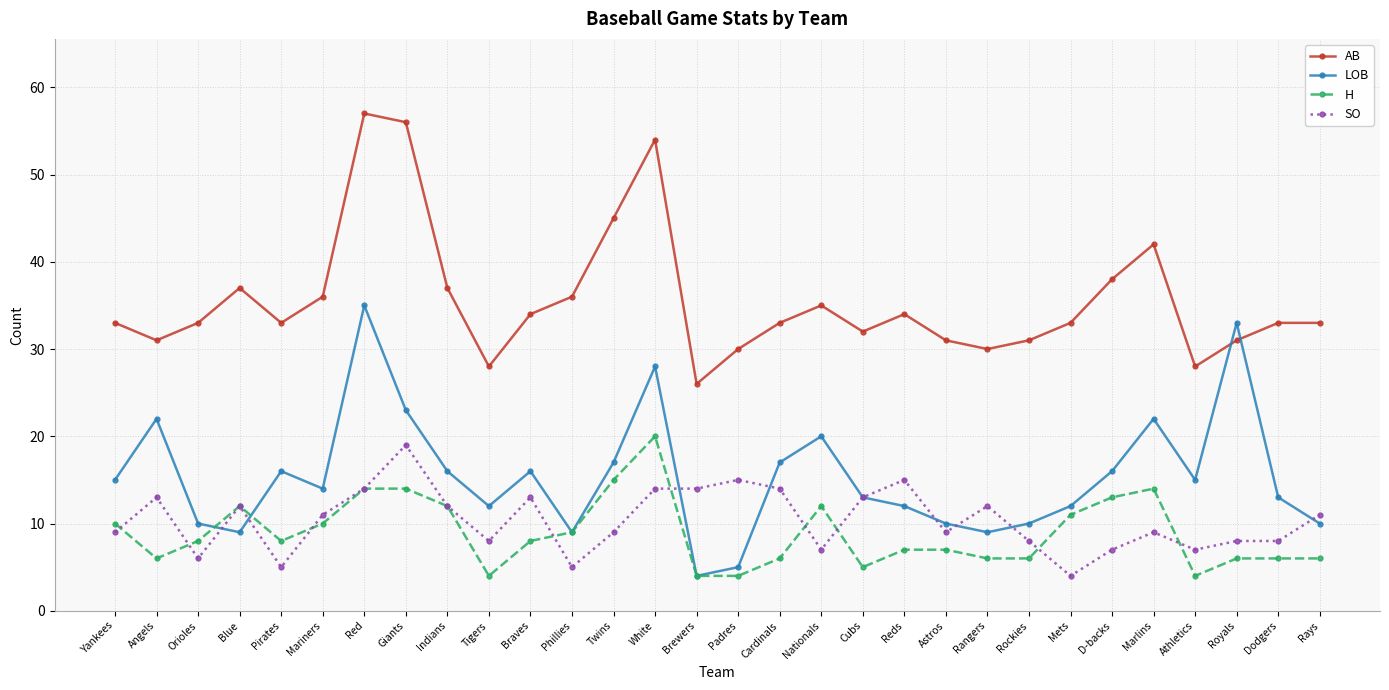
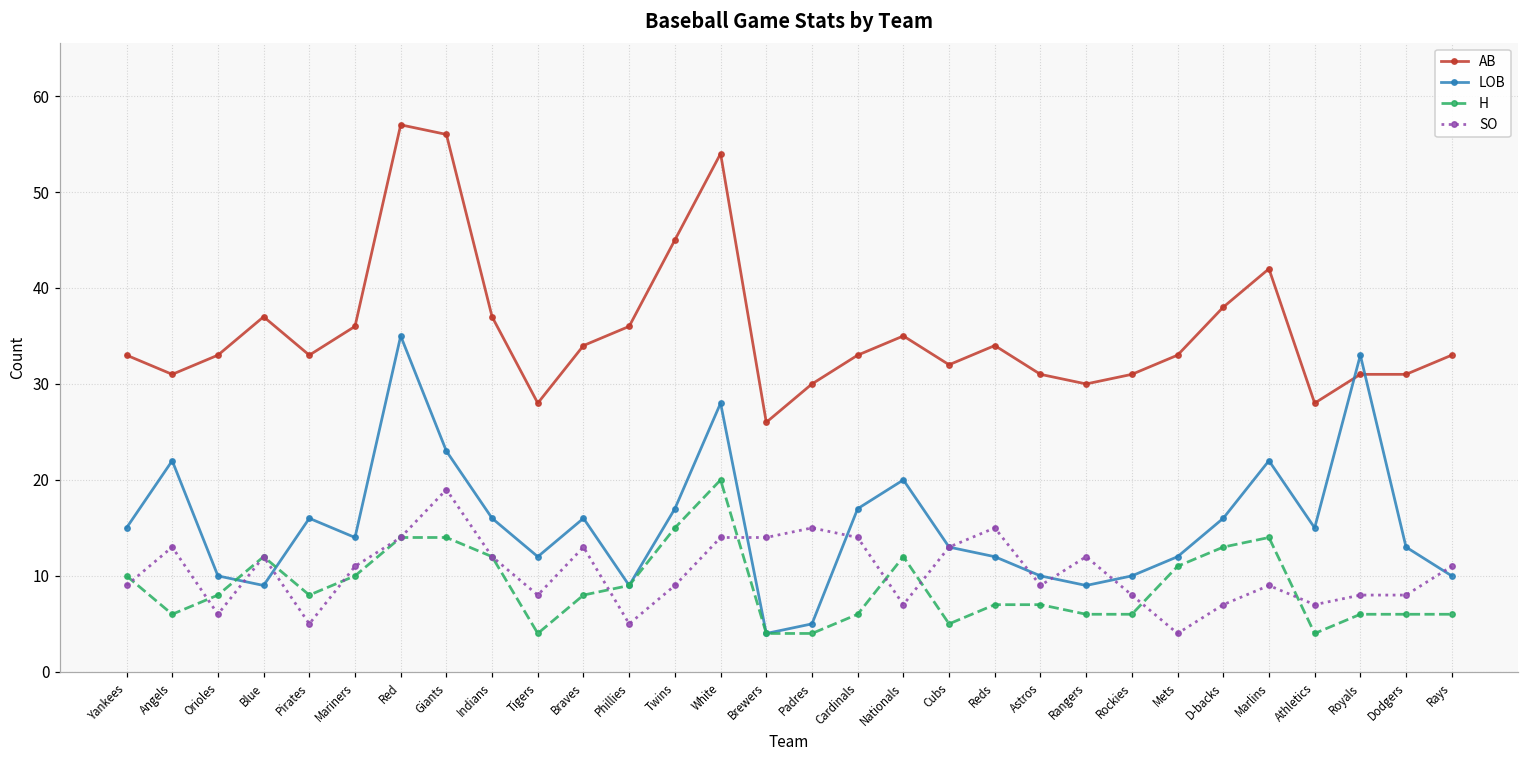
  {
    "AB": {
      "Yankees": 33,
      "Angels": 31,
      "Orioles": 33,
      "Blue": 37,
      "Pirates": 33,
      "Mariners": 36,
      "Red": 57,
      "Giants": 56,
      "Indians": 37,
      "Tigers": 28,
      "Braves": 34,
      "Phillies": 36,
      "Twins": 45,
      "White": 54,
      "Brewers": 26,
      "Padres": 30,
      "Cardinals": 33,
      "Nationals": 35,
      "Cubs": 32,
      "Reds": 34,
      "Astros": 31,
      "Rangers": 30,
      "Rockies": 31,
      "Mets": 33,
      "D-backs": 38,
      "Marlins": 42,
      "Athletics": 28,
      "Royals": 31,
-     "Dodgers": 33,
+     "Dodgers": 31,
      "Rays": 33
    },
    "LOB": {
      "Yankees": 15,
      "Angels": 22,
      "Orioles": 10,
      "Blue": 9,
      "Pirates": 16,
      "Mariners": 14,
      "Red": 35,
      "Giants": 23,
      "Indians": 16,
      "Tigers": 12,
      "Braves": 16,
      "Twins": 17,
      "White": 28,
      "Padres": 5,
      "Cardinals": 17,
      "Nationals": 20,
      "Reds": 12,
      "Astros": 10,
      "Rangers": 9,
      "Rockies": 10,
      "Mets": 12,
      "D-backs": 16,
      "Marlins": 22,
      "Athletics": 15,
      "Royals": 33,
      "Dodgers": 13,
      "Rays": 10
    },
    "H": {
      "Yankees": 10,
      "Angels": 6,
      "Orioles": 8,
      "Pirates": 8,
      "Mariners": 10,
      "Giants": 14,
      "Tigers": 4,
      "Braves": 8,
      "Twins": 15,
      "White": 20,
      "Padres": 4,
      "Cardinals": 6,
      "Nationals": 12,
      "Cubs": 5,
      "Reds": 7,
      "Astros": 7,
      "Rangers": 6,
      "Rockies": 6,
      "Mets": 11,
      "D-backs": 13,
      "Marlins": 14,
      "Athletics": 4,
      "Royals": 6,
      "Dodgers": 6,
      "Rays": 6
    },
    "SO": {
      "Yankees": 9,
      "Angels": 13,
      "Orioles": 6,
      "Pirates": 5,
      "Mariners": 11,
      "Giants": 19,
      "Tigers": 8,
      "Braves": 13,
      "Phillies": 5,
      "Twins": 9,
      "White": 14,
      "Brewers": 14,
      "Padres": 15,
      "Cardinals": 14,
      "Nationals": 7,
      "Reds": 15,
      "Astros": 9,
      "Rangers": 12,
      "Rockies": 8,
      "Mets": 4,
      "D-backs": 7,
      "Marlins": 9,
      "Athletics": 7,
      "Royals": 8,
      "Dodgers": 8,
      "Rays": 11
    }
  }
